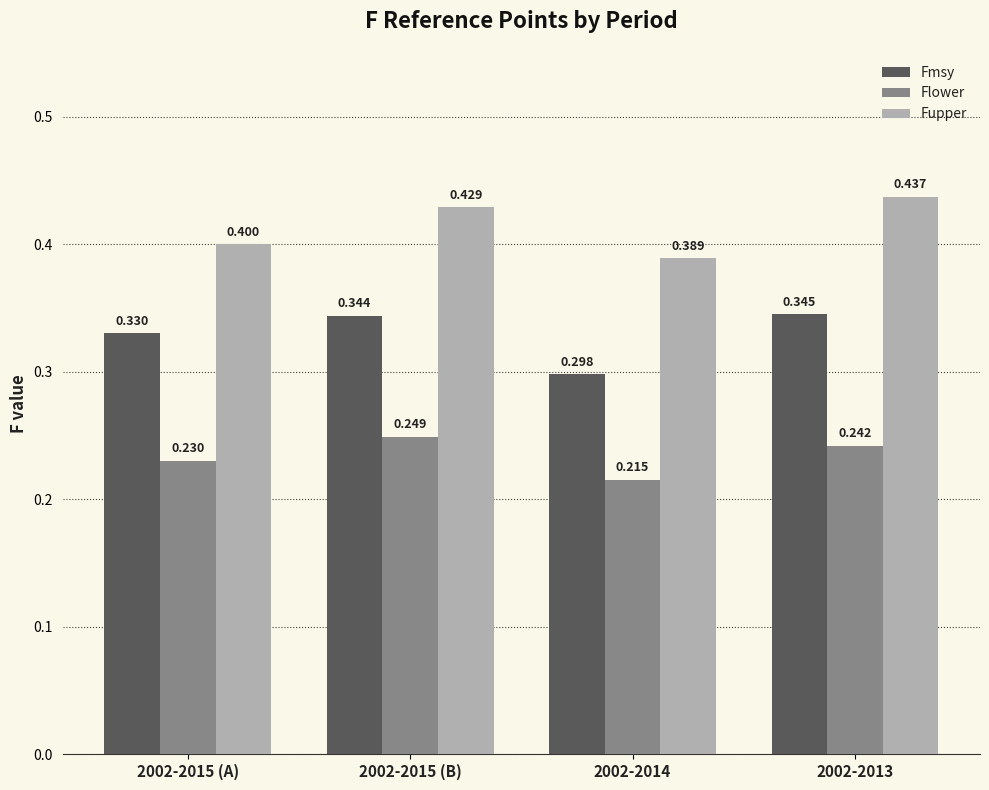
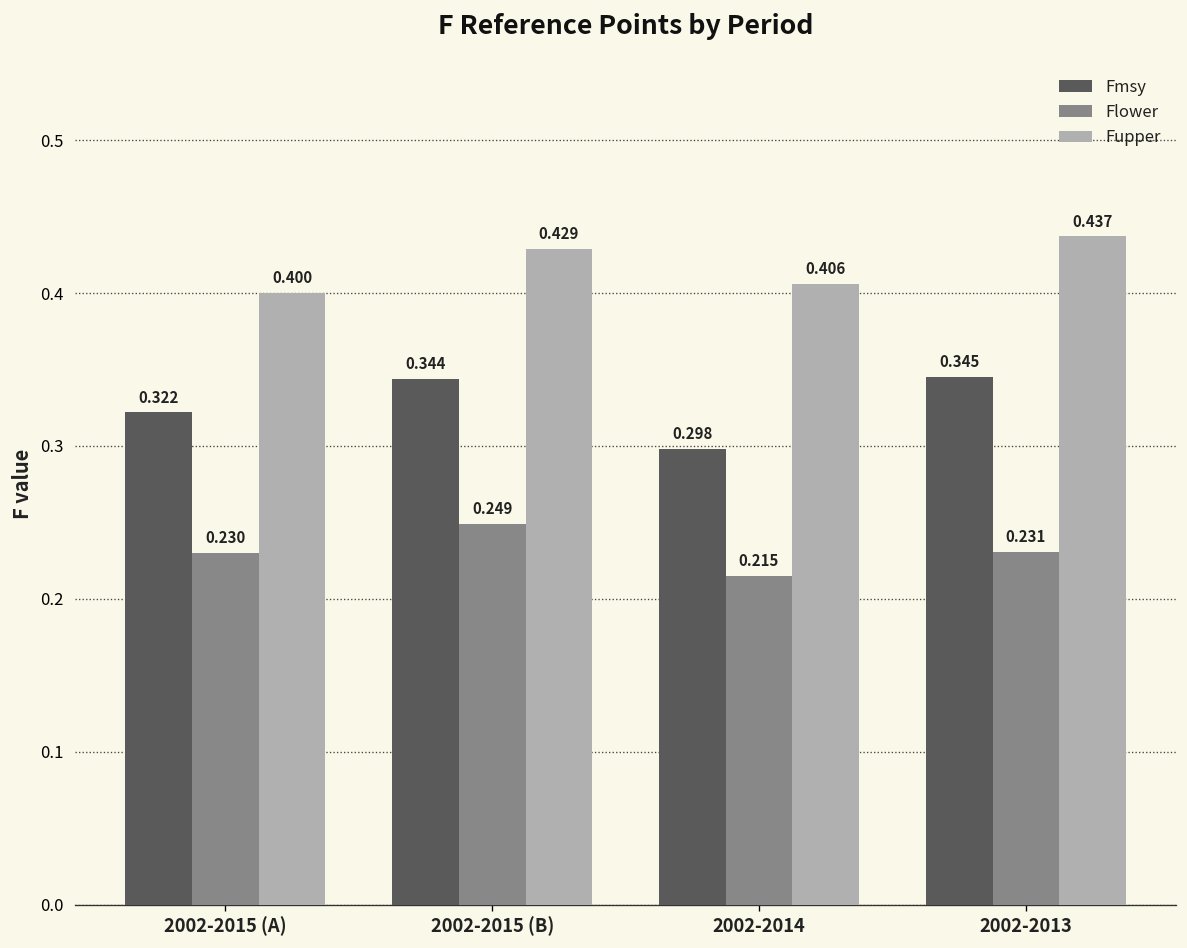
  {
    "Fmsy": {
-     "2002-2015 (A)": 0.330,
+     "2002-2015 (A)": 0.322,
      "2002-2015 (B)": 0.344,
      "2002-2014": 0.298,
      "2002-2013": 0.345
    },
    "Flower": {
      "2002-2015 (A)": 0.230,
      "2002-2015 (B)": 0.249,
      "2002-2014": 0.215,
-     "2002-2013": 0.242
+     "2002-2013": 0.231
    },
    "Fupper": {
      "2002-2015 (A)": 0.400,
      "2002-2015 (B)": 0.429,
-     "2002-2014": 0.389,
+     "2002-2014": 0.406,
      "2002-2013": 0.437
    }
  }
